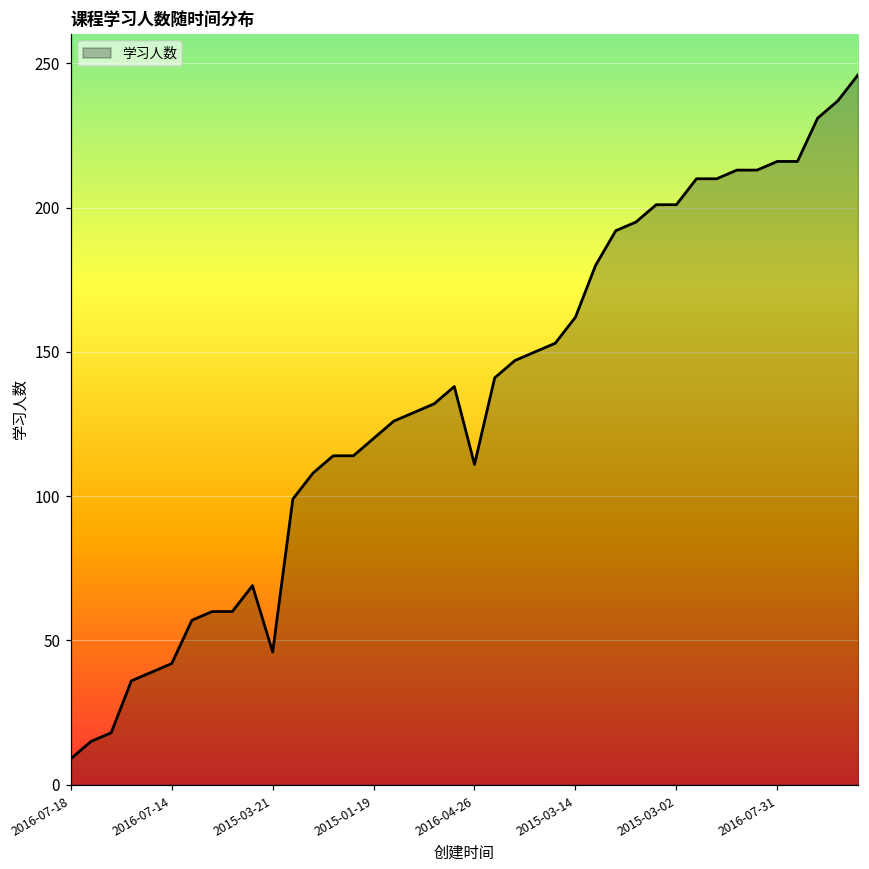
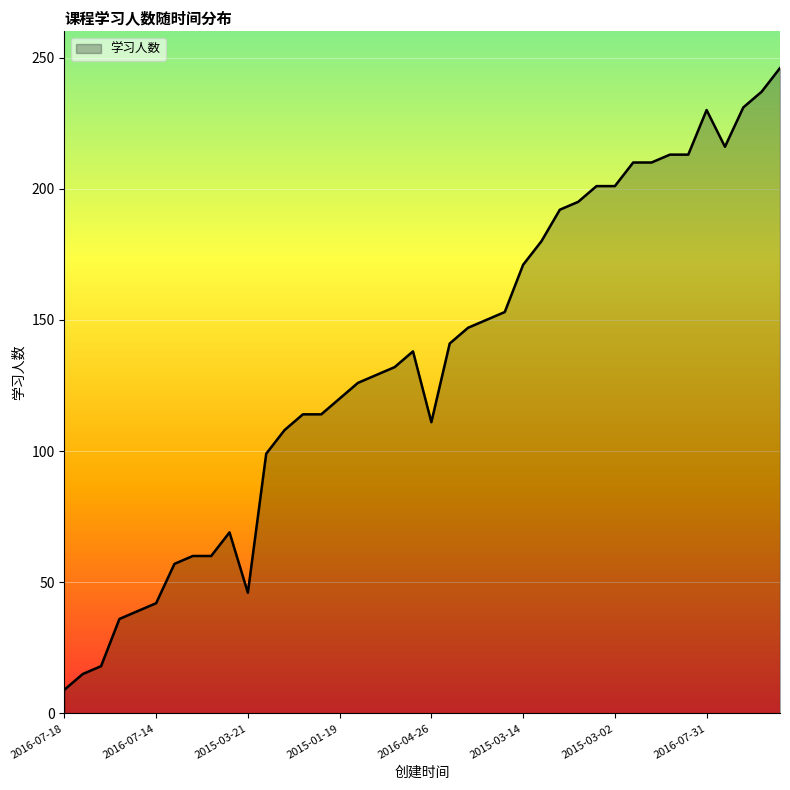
  {
    "2016-07-14": 42,
    "2015-03-21": 46,
    "2015-01-19": 120,
    "2016-04-26": 111,
-   "2015-03-14": 162,
+   "2015-03-14": 171,
    "2015-03-02": 201,
-   "2016-07-31": 216
+   "2016-07-31": 230
  }
